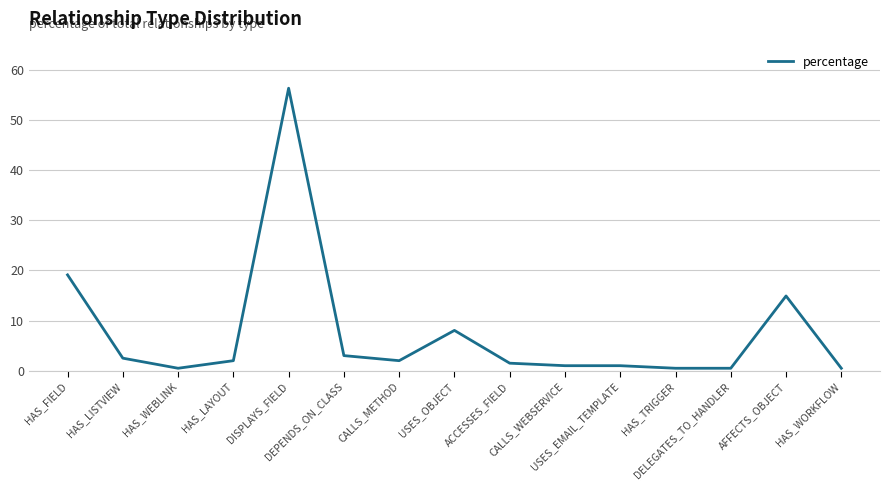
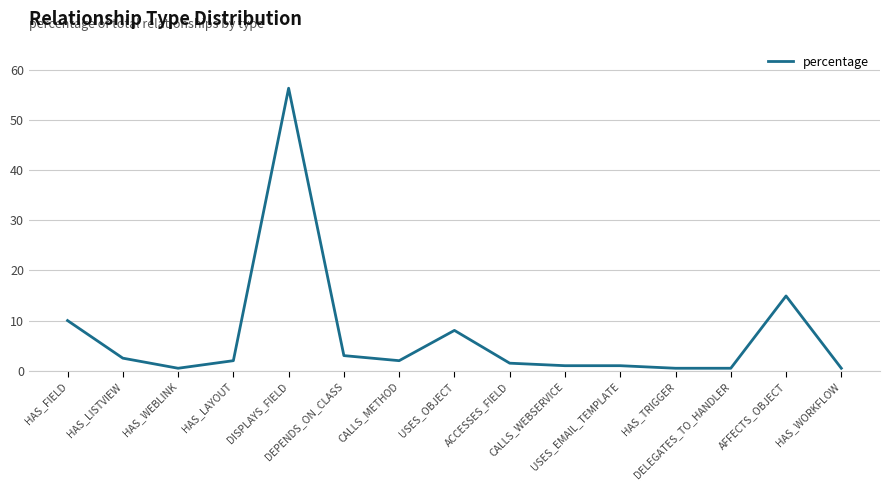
  {
-   "HAS_FIELD": 19,
+   "HAS_FIELD": 10,
    "HAS_LISTVIEW": 3,
    "HAS_WEBLINK": 1,
    "HAS_LAYOUT": 2,
    "DISPLAYS_FIELD": 56,
    "DEPENDS_ON_CLASS": 3,
    "CALLS_METHOD": 2,
    "USES_OBJECT": 8,
    "ACCESSES_FIELD": 2,
    "CALLS_WEBSERVICE": 1,
    "USES_EMAIL_TEMPLATE": 1,
    "HAS_TRIGGER": 1,
    "DELEGATES_TO_HANDLER": 1,
    "AFFECTS_OBJECT": 15,
    "HAS_WORKFLOW": 1
  }
